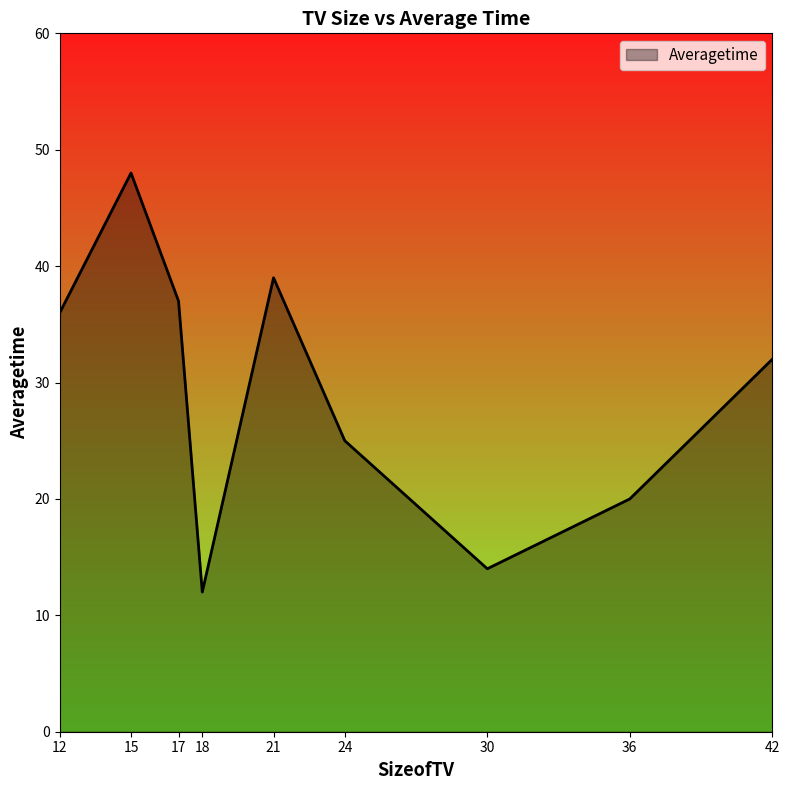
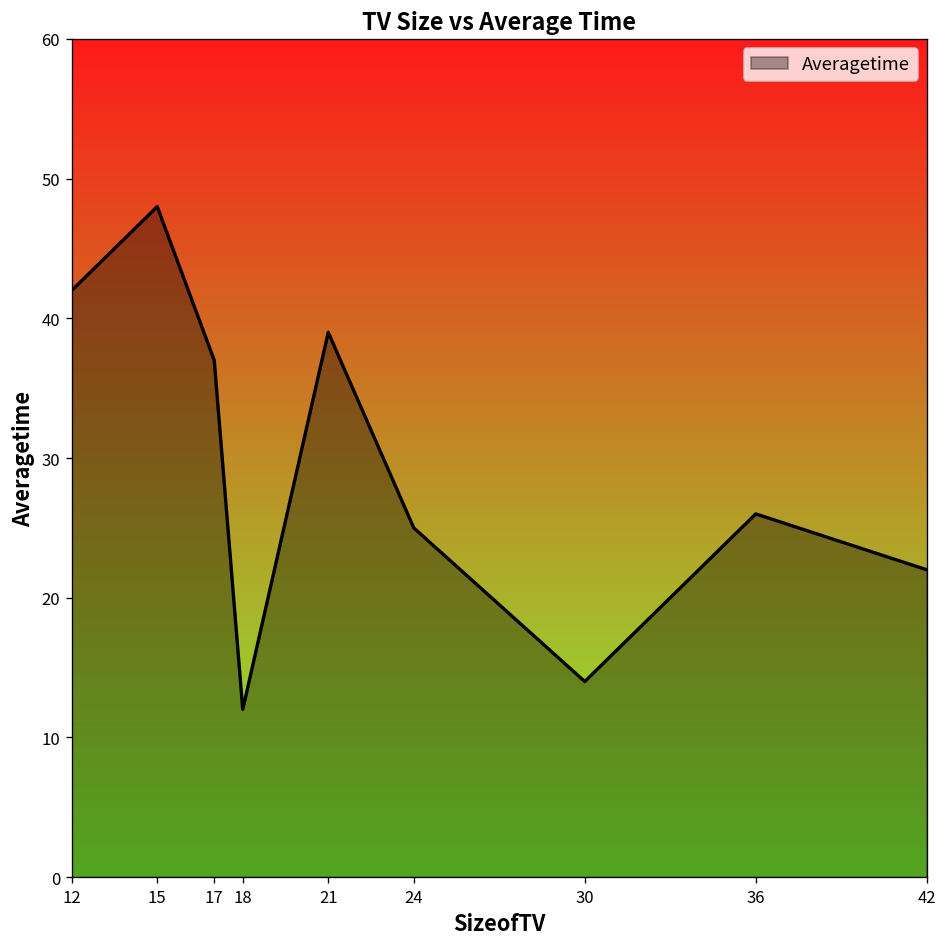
  {
-   "12": 36,
+   "12": 42,
    "15": 48,
    "17": 37,
    "18": 12,
    "21": 39,
    "24": 25,
    "30": 14,
-   "36": 20,
-   "42": 32
+   "36": 26,
+   "42": 22
  }
